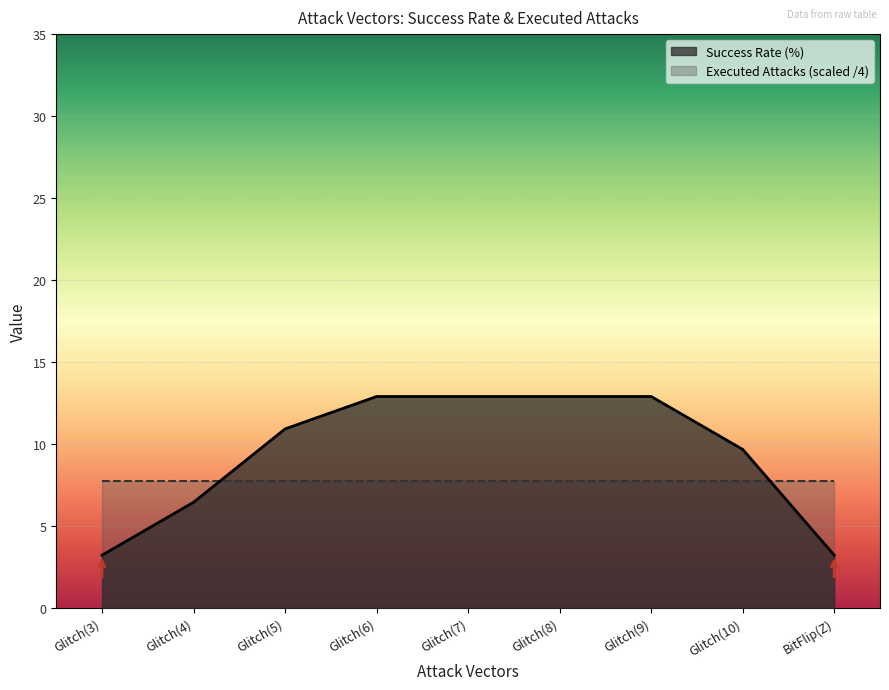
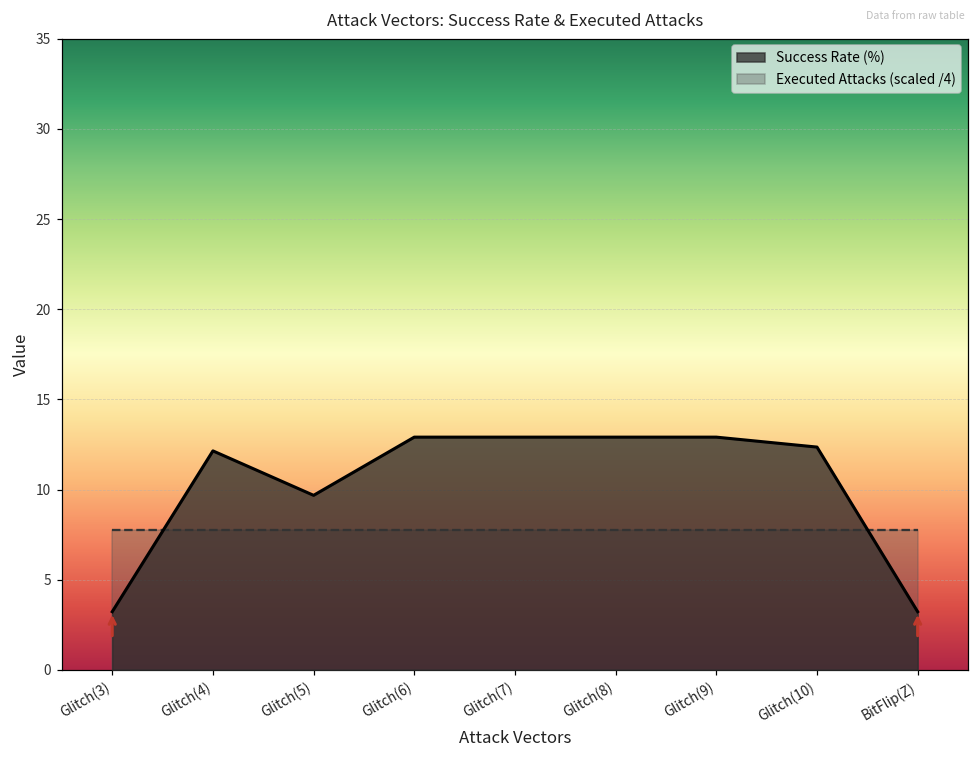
  {
    "Success Rate (%)": {
      "Glitch(3)": 3.2,
-     "Glitch(4)": 6.5,
-     "Glitch(5)": 10.9,
+     "Glitch(4)": 12.1,
+     "Glitch(5)": 9.7,
      "Glitch(6)": 12.9,
      "Glitch(7)": 12.9,
      "Glitch(8)": 12.9,
      "Glitch(9)": 12.9,
-     "Glitch(10)": 9.7,
+     "Glitch(10)": 12.4,
      "BitFlip(Z)": 3.2
    },
    "Executed Attacks (scaled /4)": {
      "Glitch(3)": 7.8,
      "Glitch(4)": 7.8,
      "Glitch(5)": 7.8,
      "Glitch(6)": 7.8,
      "Glitch(7)": 7.8,
      "Glitch(8)": 7.8,
      "Glitch(9)": 7.8,
      "Glitch(10)": 7.8,
      "BitFlip(Z)": 7.8
    }
  }
